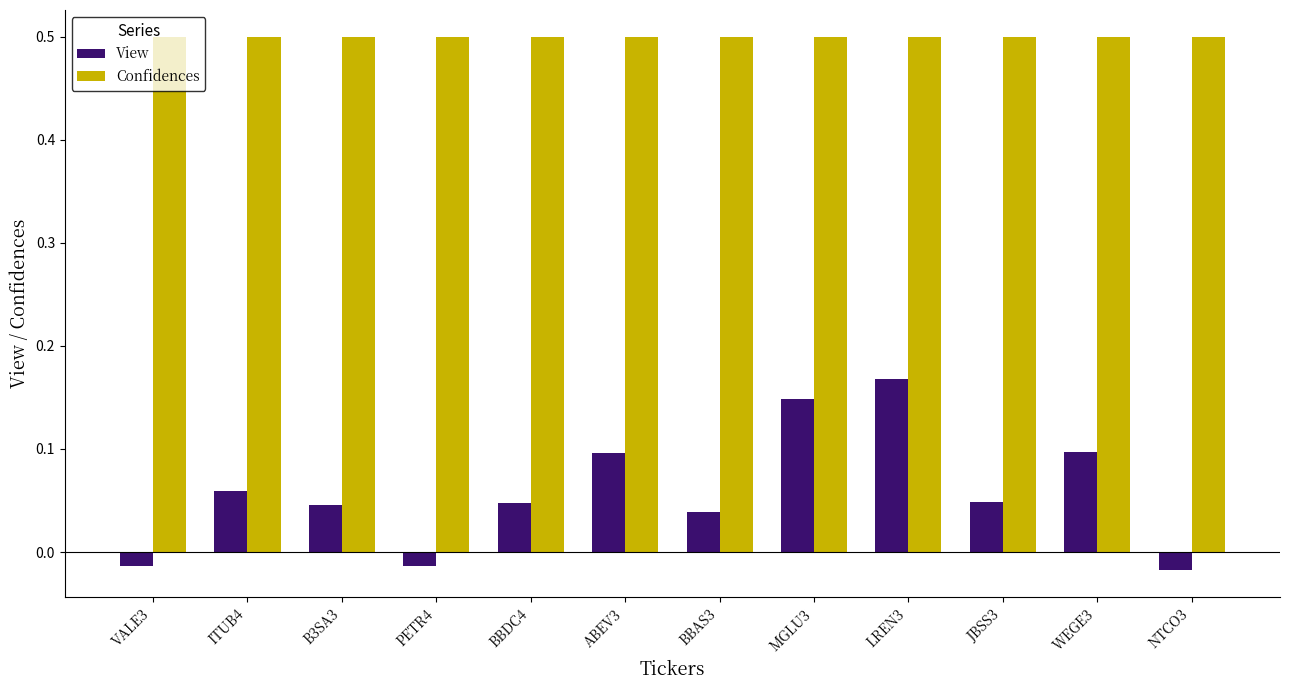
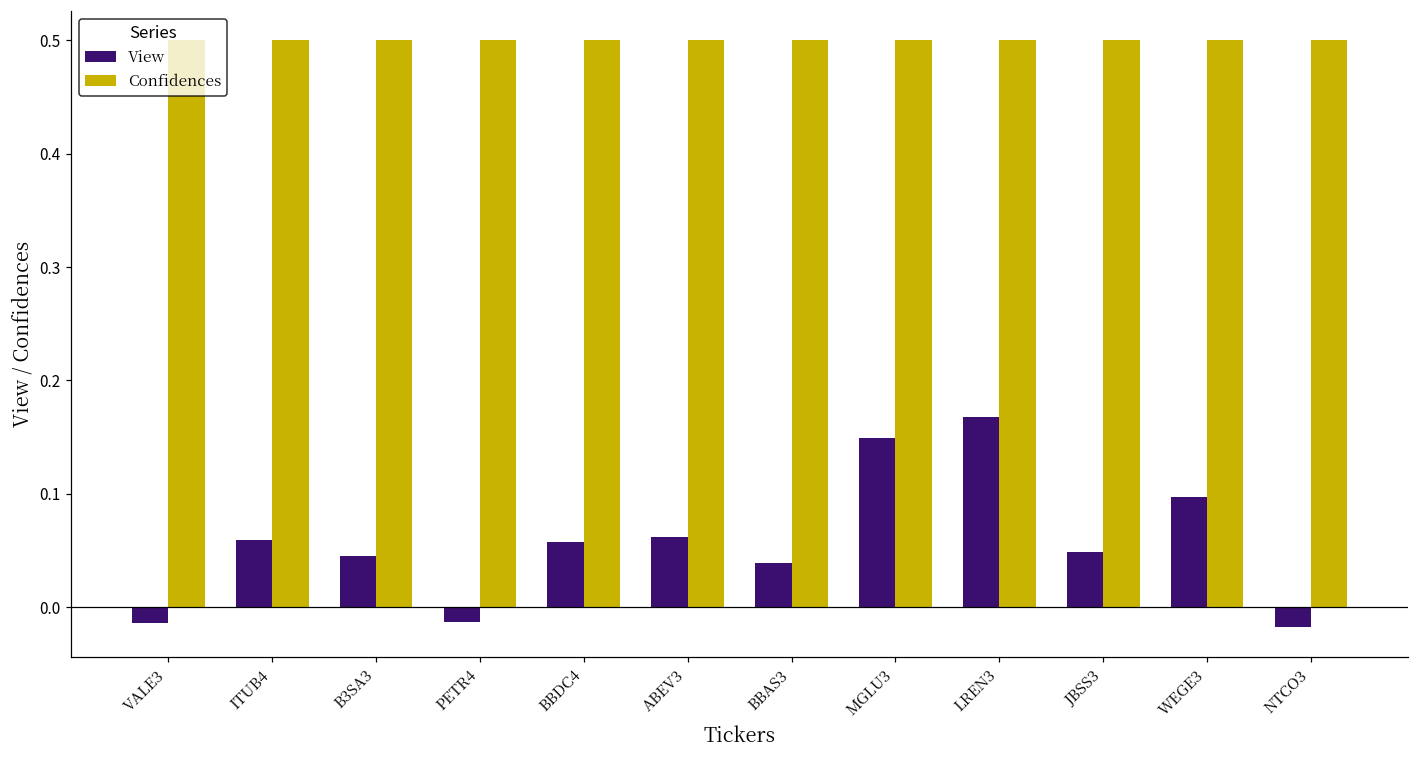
  {
    "View": {
      "VALE3": -0.014,
      "ITUB4": 0.059,
      "B3SA3": 0.045,
      "PETR4": -0.013,
-     "BBDC4": 0.048,
-     "ABEV3": 0.097,
+     "BBDC4": 0.058,
+     "ABEV3": 0.062,
      "BBAS3": 0.039,
      "MGLU3": 0.149,
      "LREN3": 0.168,
      "JBSS3": 0.049,
      "WEGE3": 0.097,
      "NTCO3": -0.018
    },
    "Confidences": {
      "ITUB4": 0.500,
      "B3SA3": 0.500,
      "PETR4": 0.500,
      "BBDC4": 0.500,
      "ABEV3": 0.500,
      "BBAS3": 0.500,
      "MGLU3": 0.500,
      "LREN3": 0.500,
      "JBSS3": 0.500,
      "WEGE3": 0.500,
      "NTCO3": 0.500
    }
  }
